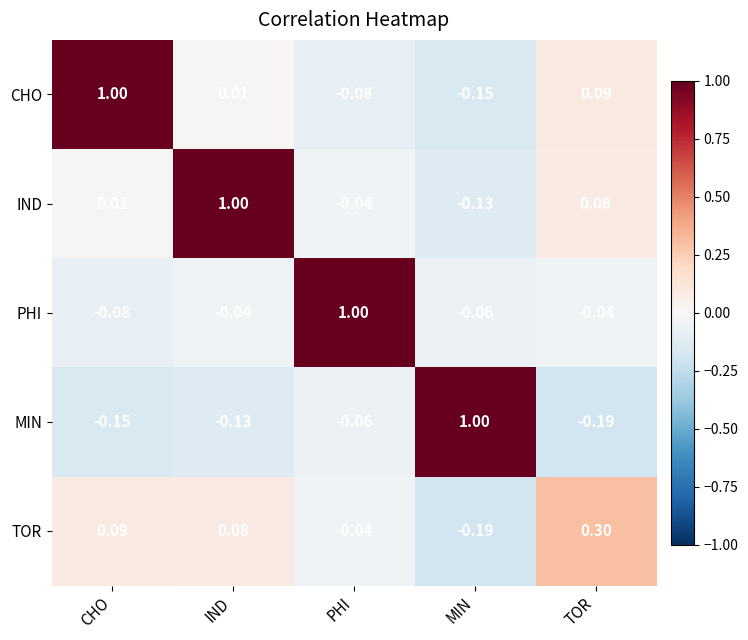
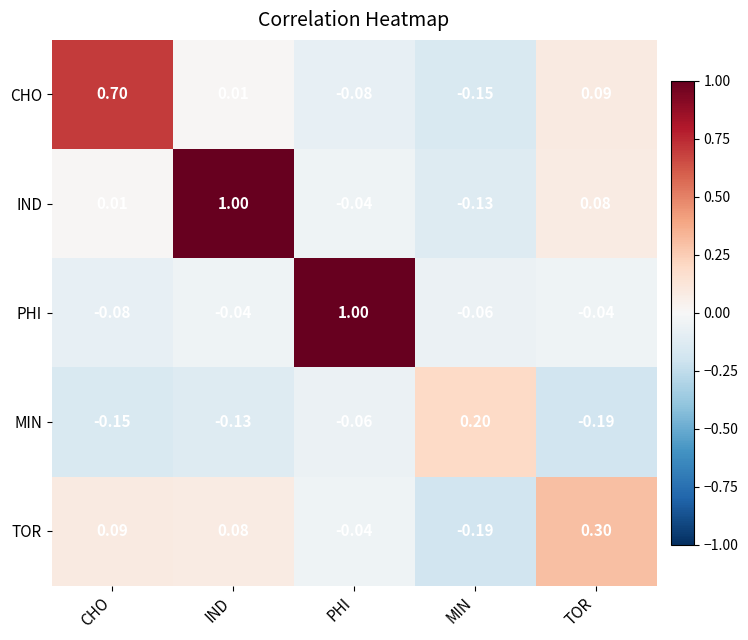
  {
    "CHO": {
-     "CHO": 1.00
+     "CHO": 0.70
    },
    "IND": {
      "IND": 1.00
    },
    "PHI": {
      "PHI": 1.00
    },
    "MIN": {
-     "MIN": 1.00
+     "MIN": 0.20
    },
    "TOR": {
      "TOR": 0.30
    }
  }
